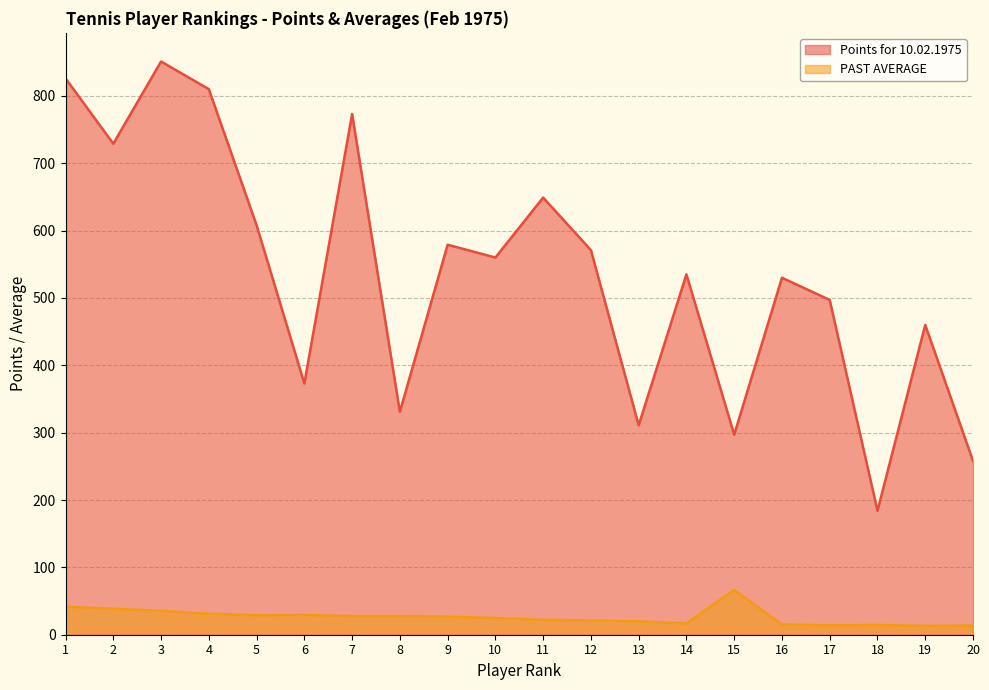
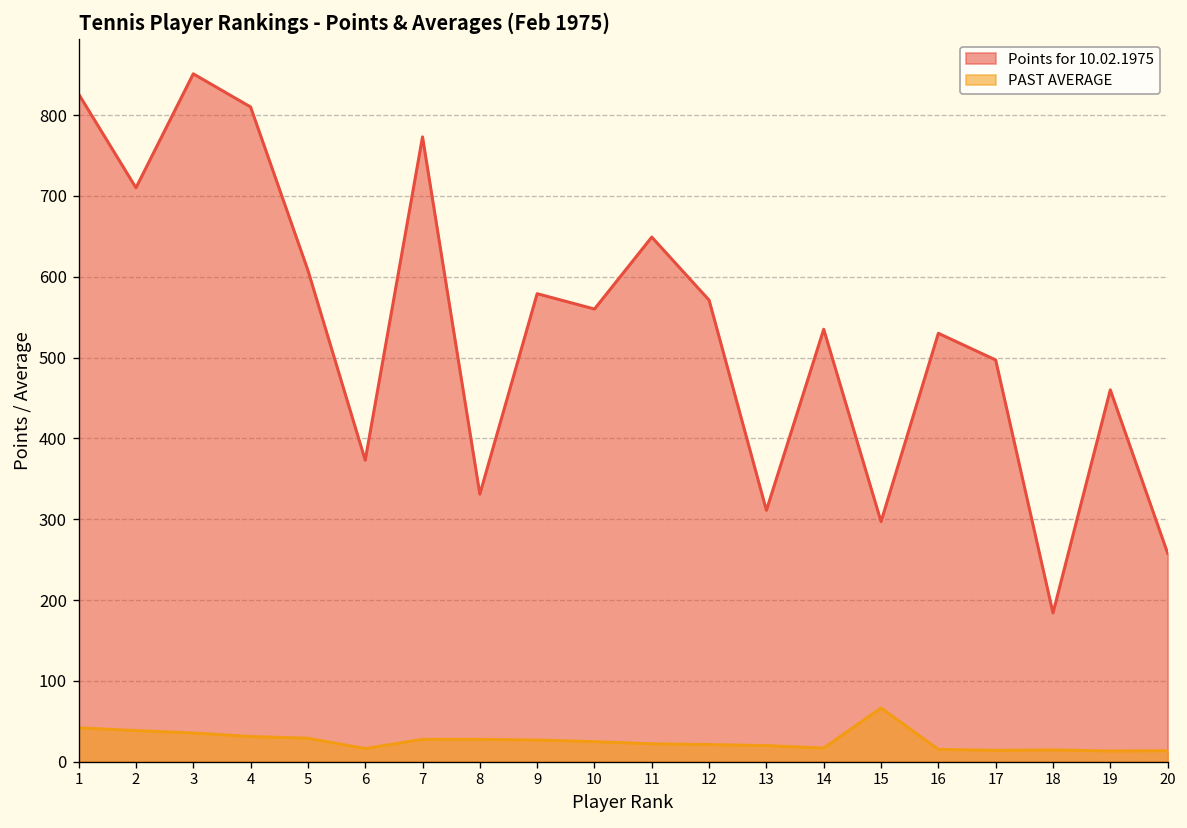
  {
    "Tennis Player Rankings - Points & Averages (Feb 1975)": {
      "Points for 10.02.1975": {
        "1": 830,
-       "2": 730,
+       "2": 710,
        "3": 850,
        "4": 810,
        "5": 610,
        "6": 370,
        "7": 770,
        "8": 330,
        "9": 580,
        "10": 560,
        "11": 650,
        "12": 570,
        "13": 310,
        "14": 540,
        "15": 300,
        "16": 530,
        "17": 500,
        "18": 180,
        "19": 460,
        "20": 260
      },
      "PAST AVERAGE": {
        "1": 40,
        "2": 40,
        "3": 40,
        "4": 30,
        "5": 30,
-       "6": 30,
+       "6": 20,
        "7": 30,
        "8": 30,
        "9": 30,
        "10": 20,
        "11": 20,
        "12": 20,
        "13": 20,
        "14": 20,
        "15": 70,
        "16": 20,
        "17": 10,
        "18": 10,
        "19": 10,
        "20": 10
      }
    }
  }
